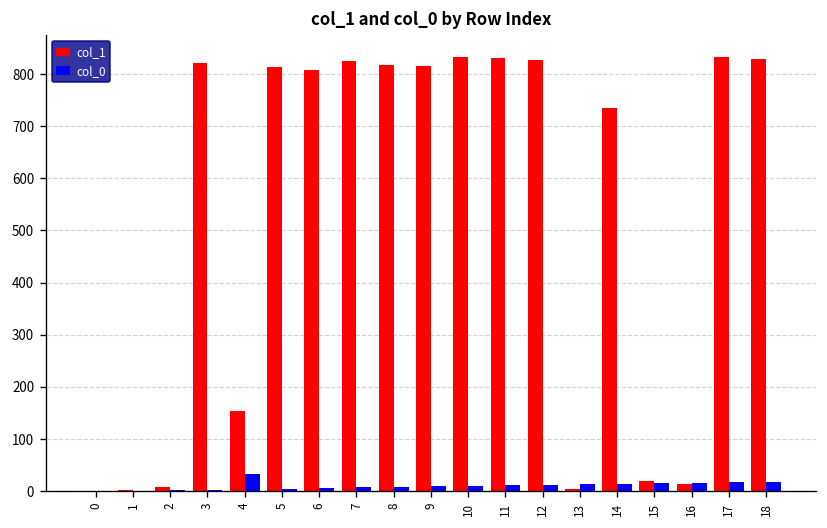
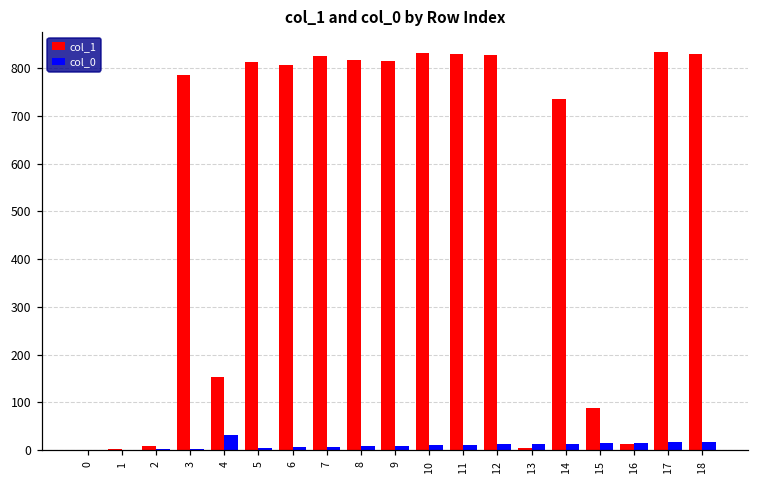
  {
    "col_1": {
      "2": 10,
-     "3": 820,
+     "3": 790,
      "4": 150,
      "5": 810,
      "6": 810,
      "7": 830,
      "8": 820,
      "9": 820,
      "10": 830,
      "11": 830,
      "12": 830,
      "14": 740,
-     "15": 20,
+     "15": 90,
      "16": 10,
      "17": 830,
      "18": 830
    },
    "col_0": {
      "0": 0,
      "4": 30,
      "6": 10,
      "7": 10,
      "8": 10,
      "9": 10,
      "10": 10,
      "11": 10,
      "12": 10,
      "13": 10,
      "14": 10,
      "15": 20,
      "16": 20,
      "17": 20,
      "18": 20
    }
  }
